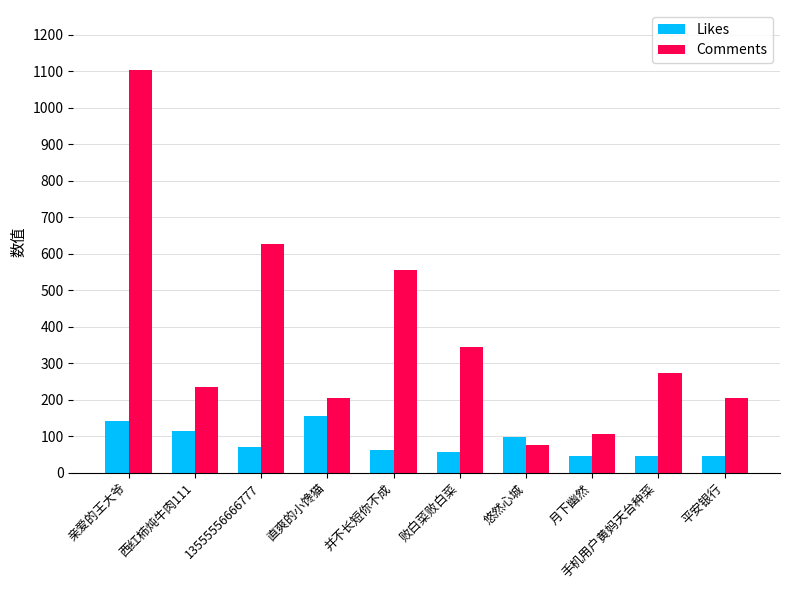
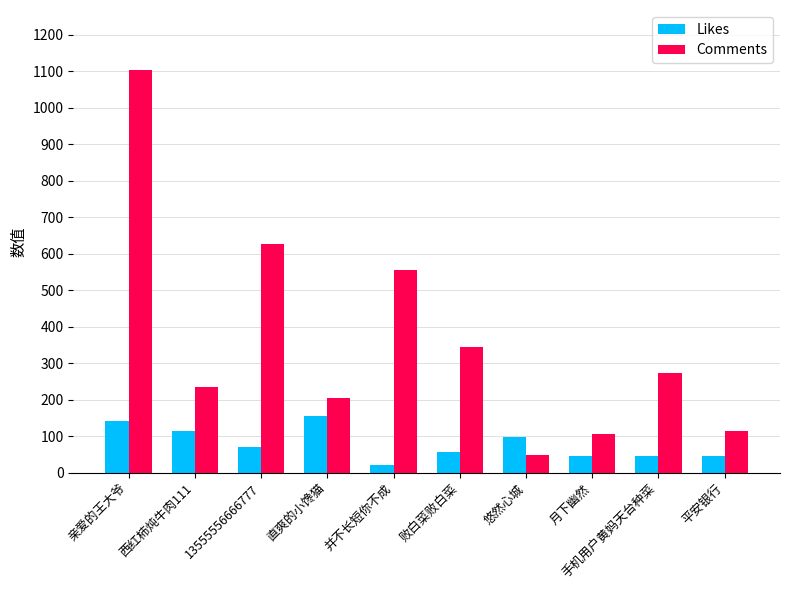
  {
    "Likes": {
      "亲爱的王大爷": 140,
      "西红柿炖牛肉111": 120,
      "13555556666777": 70,
      "直爽的小馋猫": 160,
-     "并不长短你不成": 60,
+     "并不长短你不成": 20,
      "败白菜败白菜": 60,
      "悠然心城": 100,
      "月下幽然": 50,
      "手机用户黄妈天台种菜": 50,
      "平安银行": 50
    },
    "Comments": {
      "亲爱的王大爷": 1100,
      "西红柿炖牛肉111": 240,
      "13555556666777": 630,
      "直爽的小馋猫": 210,
      "并不长短你不成": 560,
      "败白菜败白菜": 340,
-     "悠然心城": 80,
+     "悠然心城": 50,
      "月下幽然": 110,
      "手机用户黄妈天台种菜": 270,
-     "平安银行": 200
+     "平安银行": 120
    }
  }
